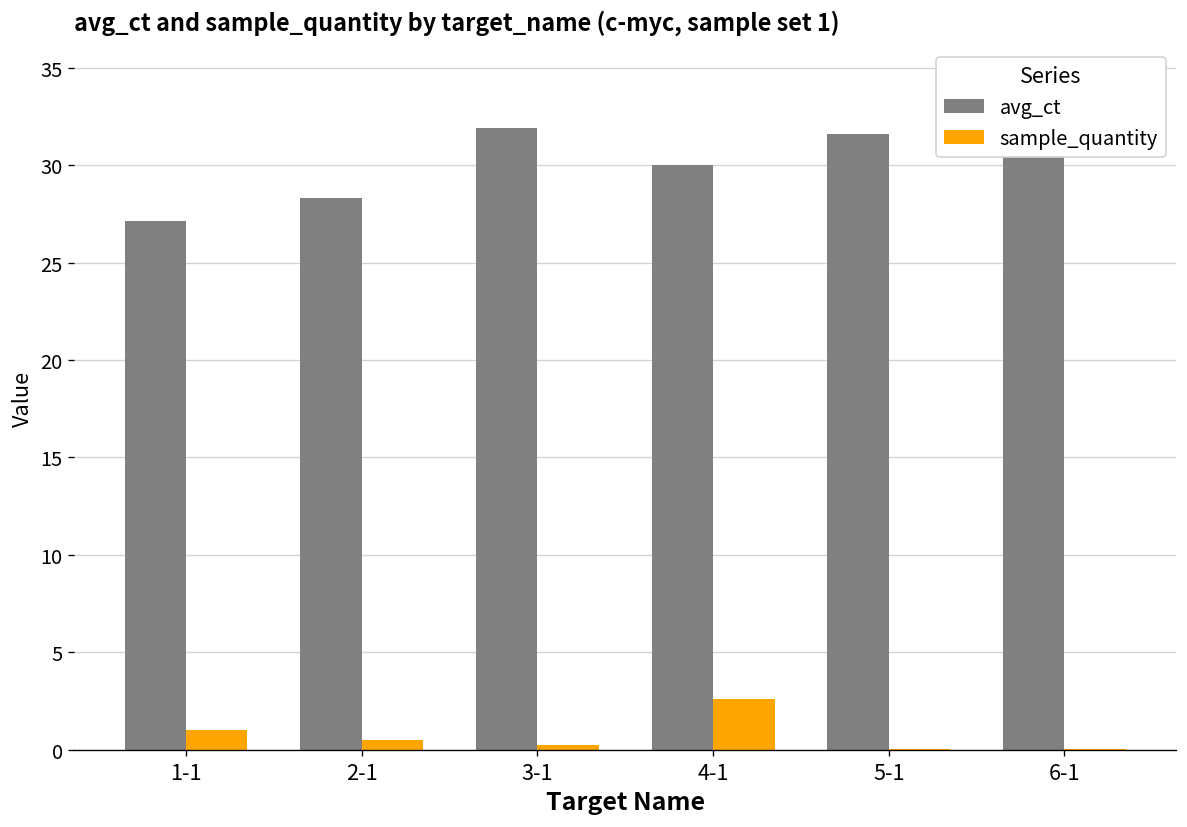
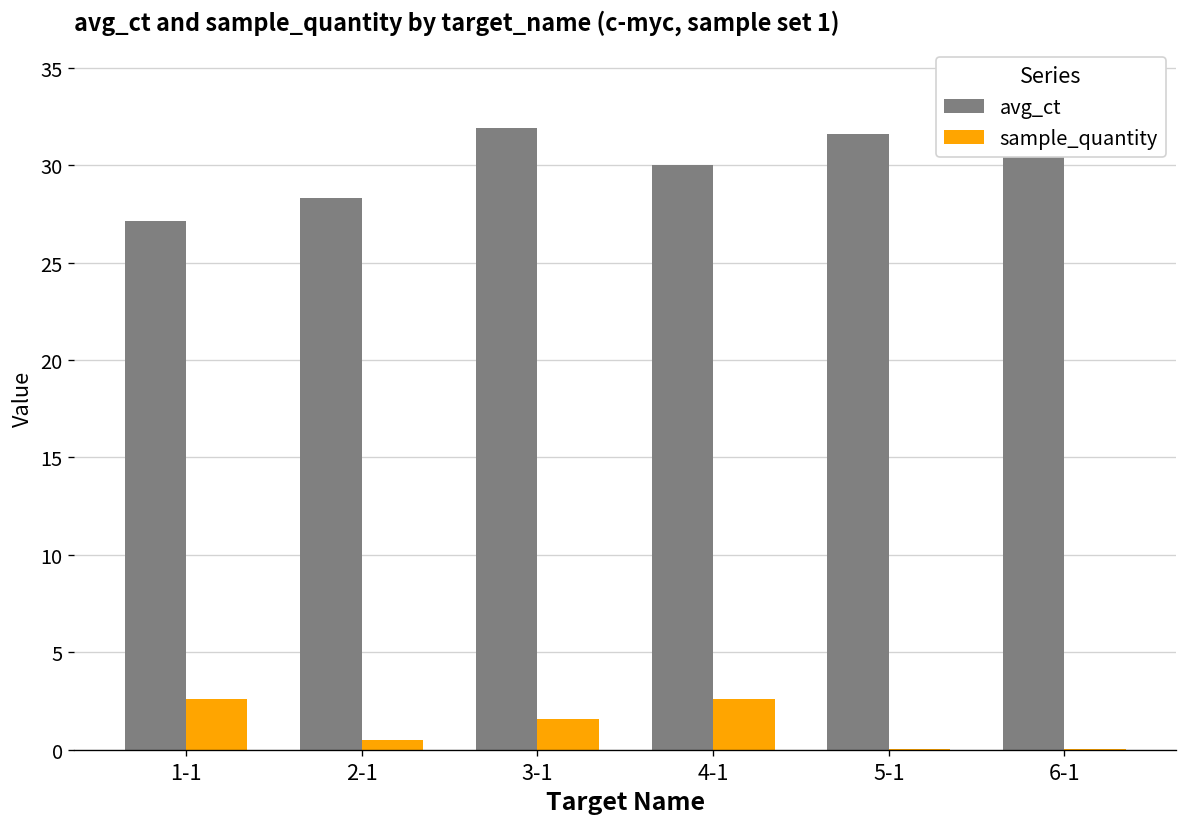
  {
    "avg_ct": {
      "1-1": 27.1,
      "2-1": 28.3,
      "3-1": 31.9,
      "4-1": 30.0,
      "5-1": 31.6
    },
    "sample_quantity": {
-     "1-1": 1.0,
+     "1-1": 2.6,
      "2-1": 0.5,
-     "3-1": 0.3,
+     "3-1": 1.6,
      "4-1": 2.6
    }
  }
